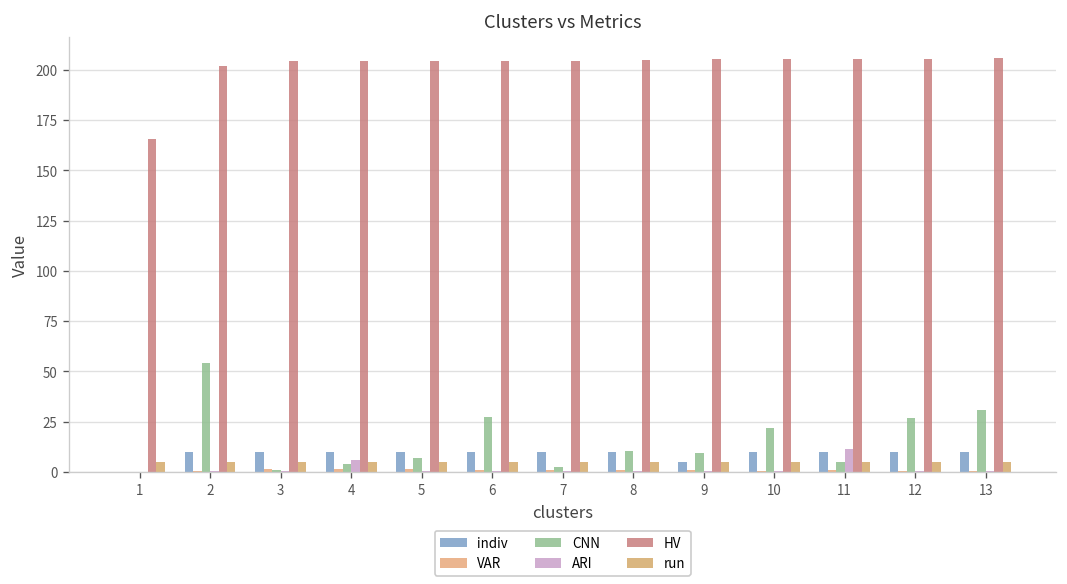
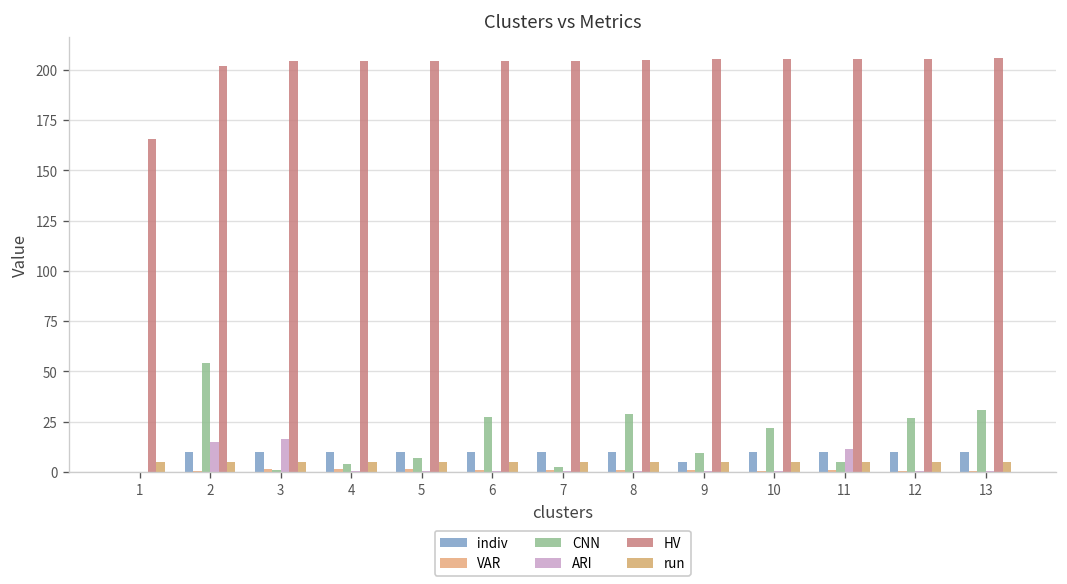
  {
    "indiv": {
      "1": 0,
      "2": 10,
      "3": 10,
      "4": 10,
      "5": 10,
      "6": 10,
      "7": 10,
      "8": 10,
      "9": 5,
      "10": 10,
      "11": 10,
      "12": 10,
      "13": 10
    },
    "CNN": {
      "1": 0,
      "2": 54,
      "4": 4,
      "5": 7,
      "6": 27,
      "7": 2,
-     "8": 10,
+     "8": 29,
      "9": 9,
      "10": 22,
      "11": 5,
      "12": 27,
      "13": 31
    },
    "ARI": {
      "1": 0,
-     "2": 0,
-     "3": 1,
-     "4": 6,
+     "2": 15,
+     "3": 16,
+     "4": 0,
      "11": 12
    }
  }
